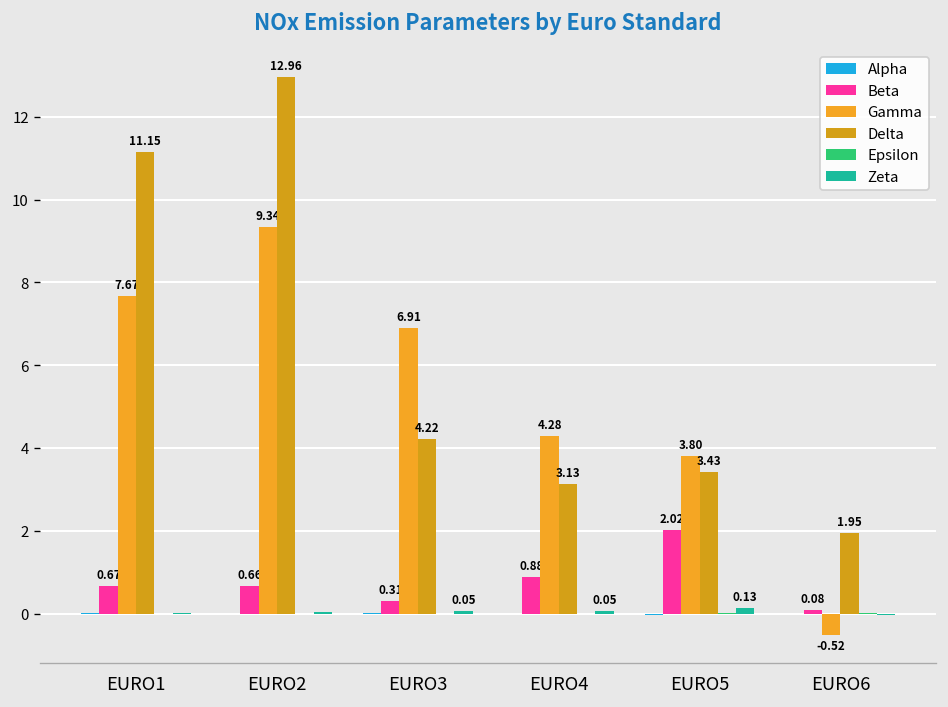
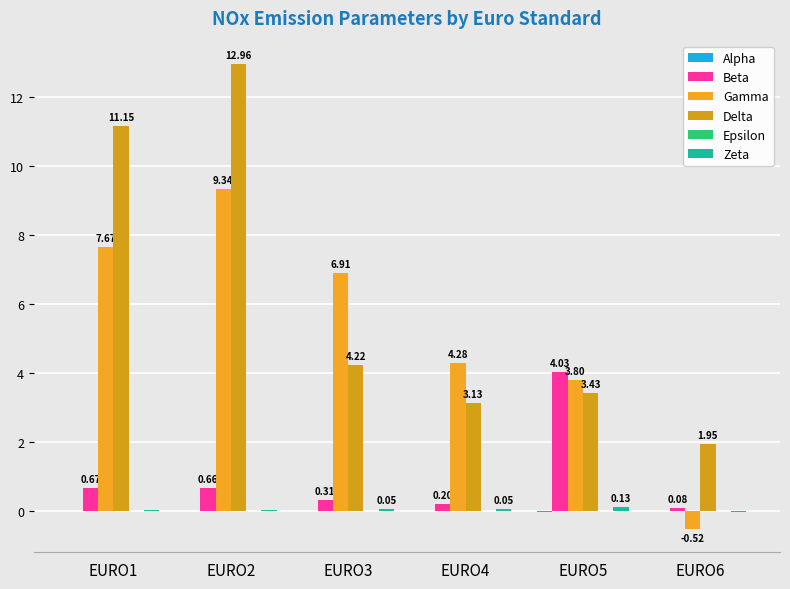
  {
    "Beta": {
      "EURO1": 0.67,
      "EURO2": 0.66,
      "EURO3": 0.31,
-     "EURO4": 0.88,
-     "EURO5": 2.02,
+     "EURO4": 0.20,
+     "EURO5": 4.03,
      "EURO6": 0.08
    }
  }
